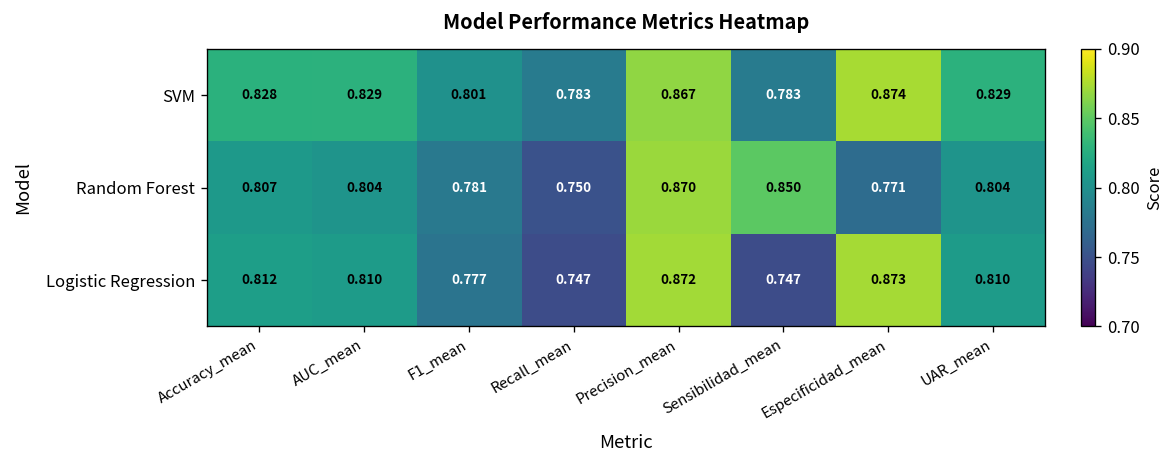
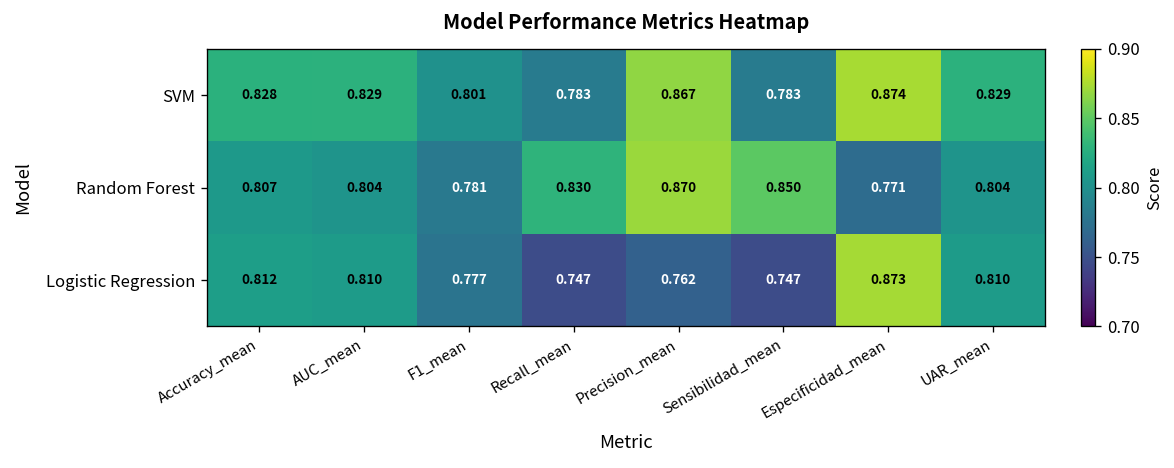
  {
    "SVM": {
      "Accuracy_mean": 0.828,
      "AUC_mean": 0.829,
      "F1_mean": 0.801,
      "Recall_mean": 0.783,
      "Precision_mean": 0.867,
      "Sensibilidad_mean": 0.783,
      "Especificidad_mean": 0.874,
      "UAR_mean": 0.829
    },
    "Random Forest": {
      "Accuracy_mean": 0.807,
      "AUC_mean": 0.804,
      "F1_mean": 0.781,
-     "Recall_mean": 0.750,
+     "Recall_mean": 0.830,
      "Precision_mean": 0.870,
      "Sensibilidad_mean": 0.850,
      "Especificidad_mean": 0.771,
      "UAR_mean": 0.804
    },
    "Logistic Regression": {
      "Accuracy_mean": 0.812,
      "AUC_mean": 0.810,
      "F1_mean": 0.777,
      "Recall_mean": 0.747,
-     "Precision_mean": 0.872,
+     "Precision_mean": 0.762,
      "Sensibilidad_mean": 0.747,
      "Especificidad_mean": 0.873,
      "UAR_mean": 0.810
    }
  }
